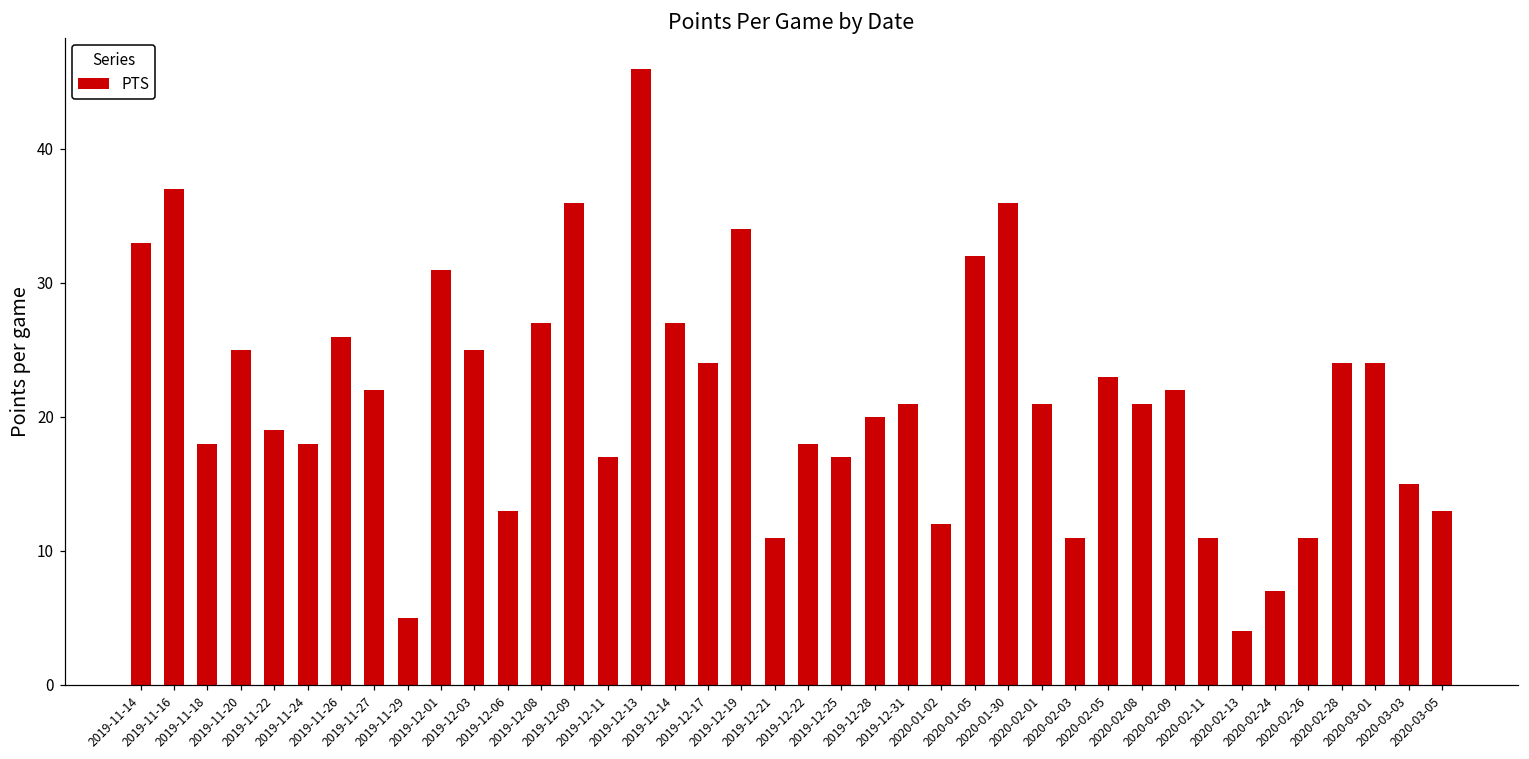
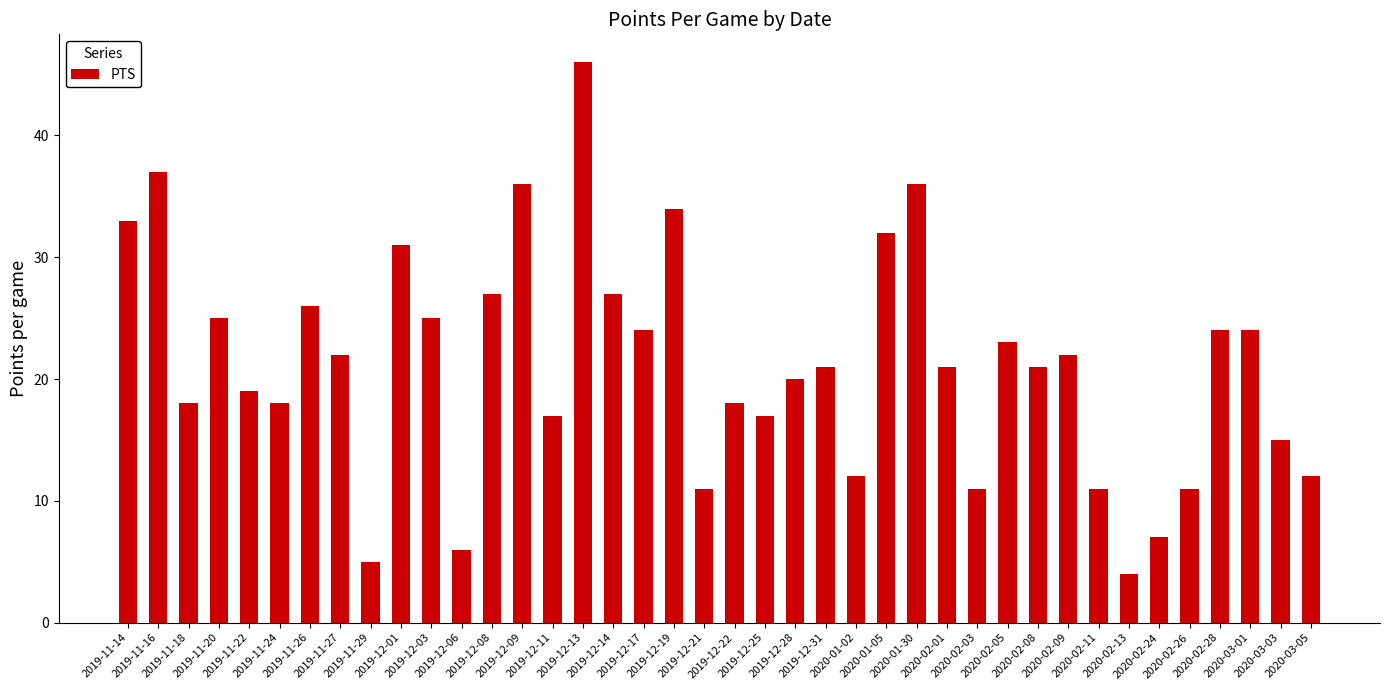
  {
    "2019-11-14": 33,
    "2019-11-16": 37,
    "2019-11-18": 18,
    "2019-11-20": 25,
    "2019-11-22": 19,
    "2019-11-24": 18,
    "2019-11-26": 26,
    "2019-11-27": 22,
    "2019-11-29": 5,
    "2019-12-01": 31,
    "2019-12-03": 25,
-   "2019-12-06": 13,
+   "2019-12-06": 6,
    "2019-12-08": 27,
    "2019-12-09": 36,
    "2019-12-11": 17,
    "2019-12-13": 46,
    "2019-12-14": 27,
    "2019-12-17": 24,
    "2019-12-19": 34,
    "2019-12-21": 11,
    "2019-12-22": 18,
    "2019-12-25": 17,
    "2019-12-28": 20,
    "2019-12-31": 21,
    "2020-01-02": 12,
    "2020-01-05": 32,
    "2020-01-30": 36,
    "2020-02-01": 21,
    "2020-02-03": 11,
    "2020-02-05": 23,
    "2020-02-08": 21,
    "2020-02-09": 22,
    "2020-02-11": 11,
    "2020-02-13": 4,
    "2020-02-24": 7,
    "2020-02-26": 11,
    "2020-02-28": 24,
    "2020-03-01": 24,
    "2020-03-03": 15,
-   "2020-03-05": 13
+   "2020-03-05": 12
  }
